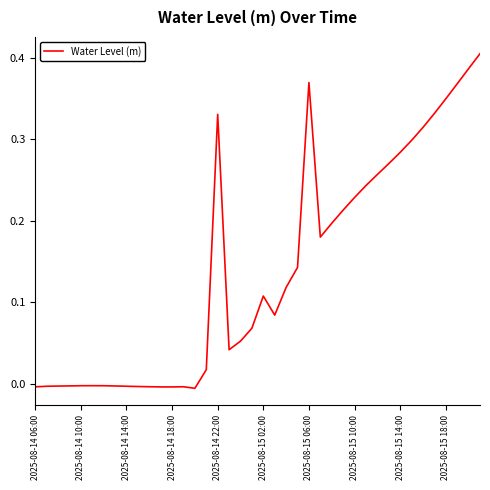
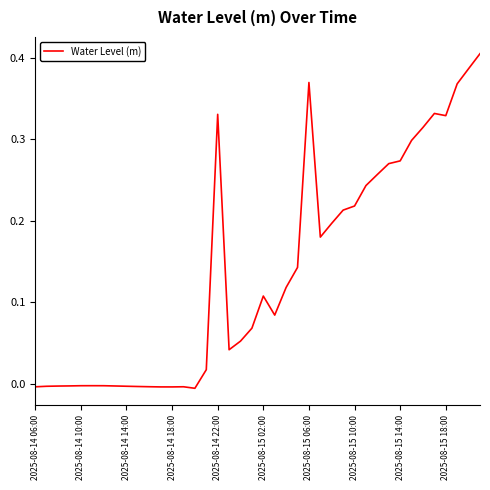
  {
    "2025-08-14 06:00": 0.00,
    "2025-08-14 10:00": 0.00,
    "2025-08-14 14:00": 0.00,
    "2025-08-14 18:00": 0.00,
    "2025-08-14 22:00": 0.33,
    "2025-08-15 02:00": 0.11,
    "2025-08-15 06:00": 0.37,
-   "2025-08-15 10:00": 0.23,
-   "2025-08-15 14:00": 0.28,
-   "2025-08-15 18:00": 0.35
+   "2025-08-15 10:00": 0.22,
+   "2025-08-15 14:00": 0.27,
+   "2025-08-15 18:00": 0.33
  }
